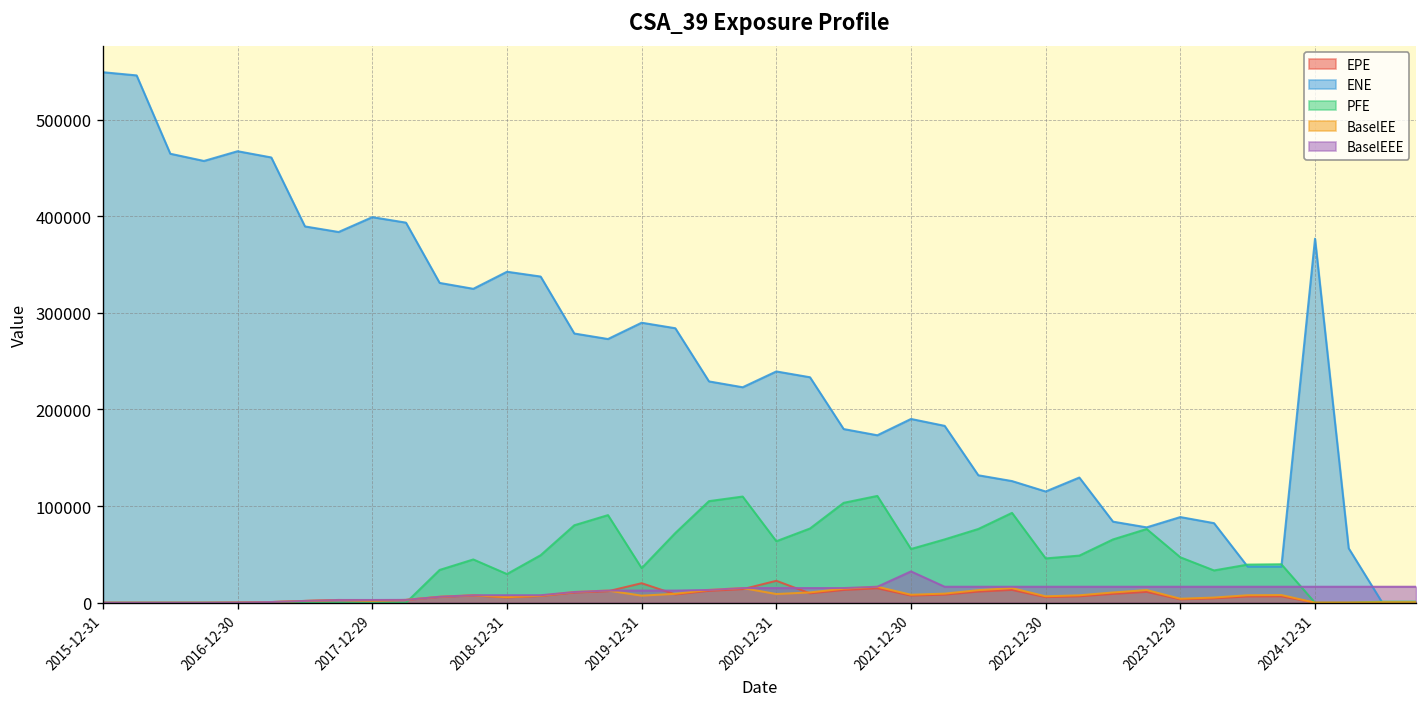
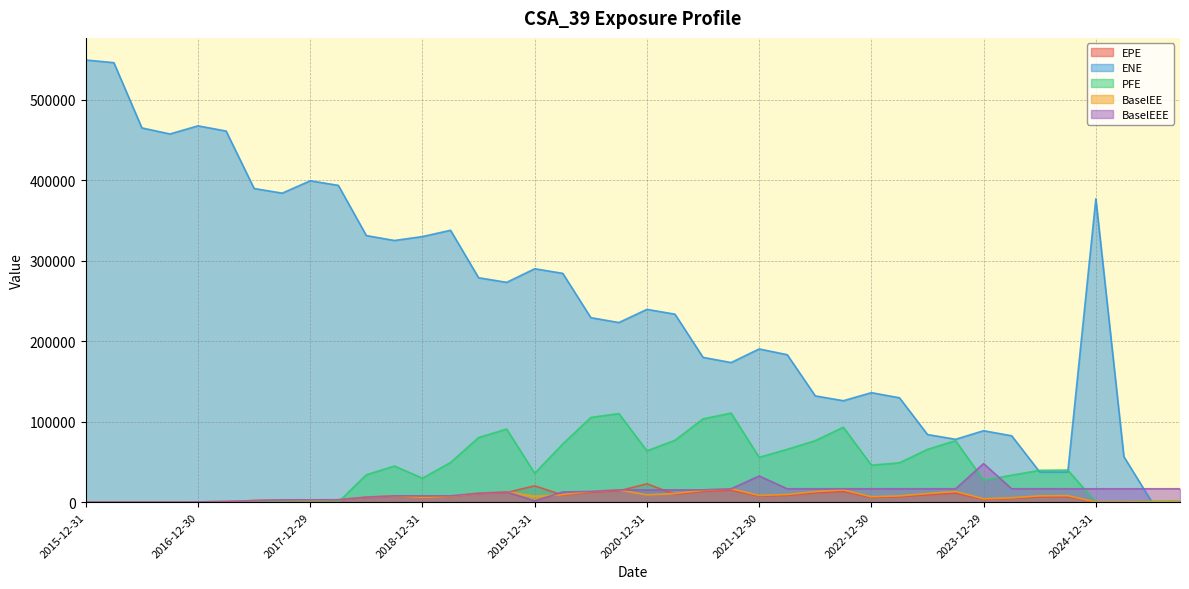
  {
    "EPE": {
      "2019-12-31": 20000,
      "2020-12-31": 20000
    },
    "ENE": {
      "2015-12-31": 550000,
      "2016-12-30": 470000,
      "2017-12-29": 400000,
-     "2018-12-31": 340000,
+     "2018-12-31": 330000,
      "2019-12-31": 290000,
      "2020-12-31": 240000,
      "2021-12-30": 190000,
-     "2022-12-30": 120000,
+     "2022-12-30": 140000,
      "2023-12-29": 90000,
      "2024-12-31": 380000
    },
    "PFE": {
      "2018-12-31": 30000,
      "2019-12-31": 40000,
      "2020-12-31": 60000,
      "2021-12-30": 60000,
      "2022-12-30": 50000,
-     "2023-12-29": 50000
+     "2023-12-29": 30000
    },
    "BaselEE": {
      "2019-12-31": 10000,
      "2020-12-31": 10000
    },
    "BaselEEE": {
-     "2019-12-31": 10000,
+     "2019-12-31": 0,
      "2020-12-31": 20000,
      "2021-12-30": 30000,
      "2022-12-30": 20000,
-     "2023-12-29": 20000,
+     "2023-12-29": 50000,
      "2024-12-31": 20000
    }
  }
